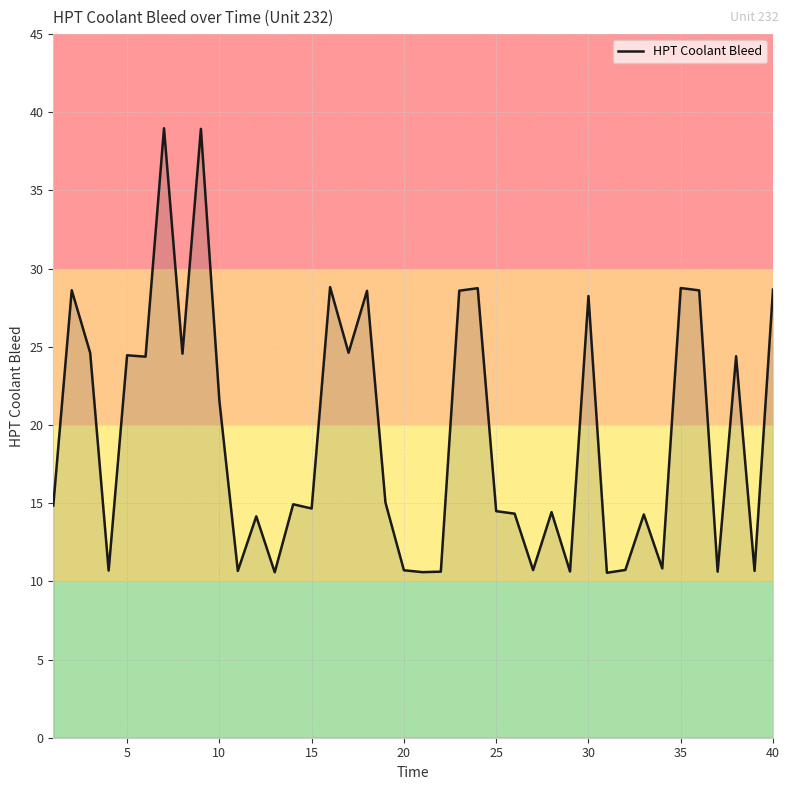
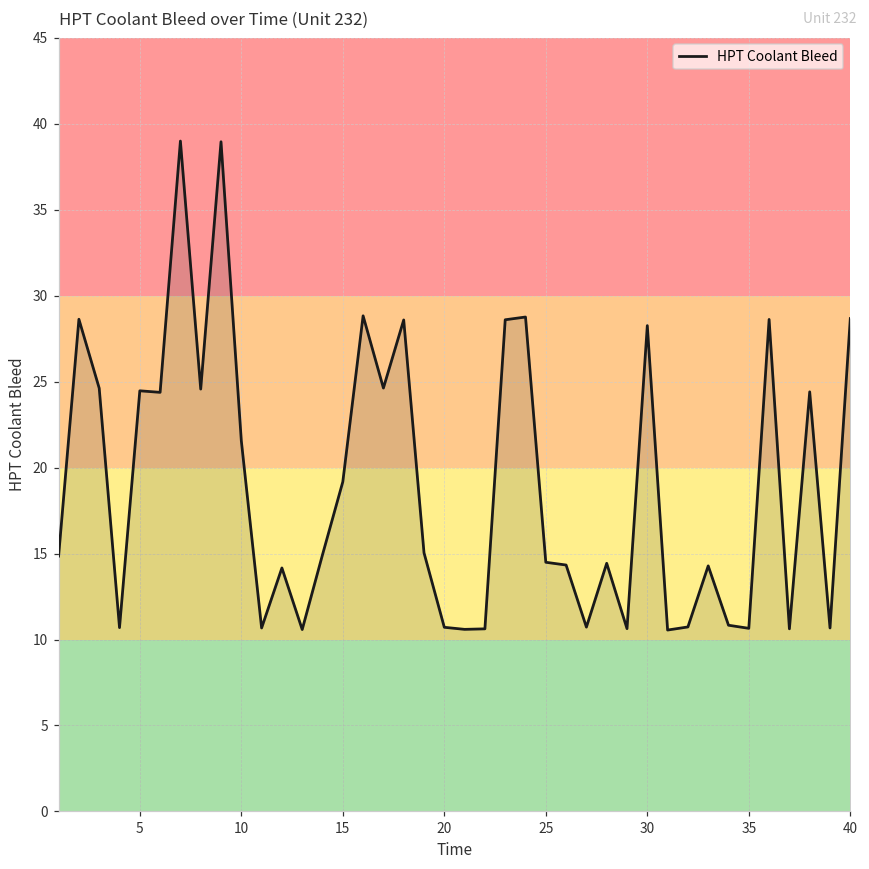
  {
    "5": 24.5,
    "10": 21.6,
-   "15": 14.7,
+   "15": 19.2,
    "20": 10.7,
    "25": 14.5,
    "30": 28.3,
-   "35": 28.8,
+   "35": 10.7,
    "40": 28.7
  }
